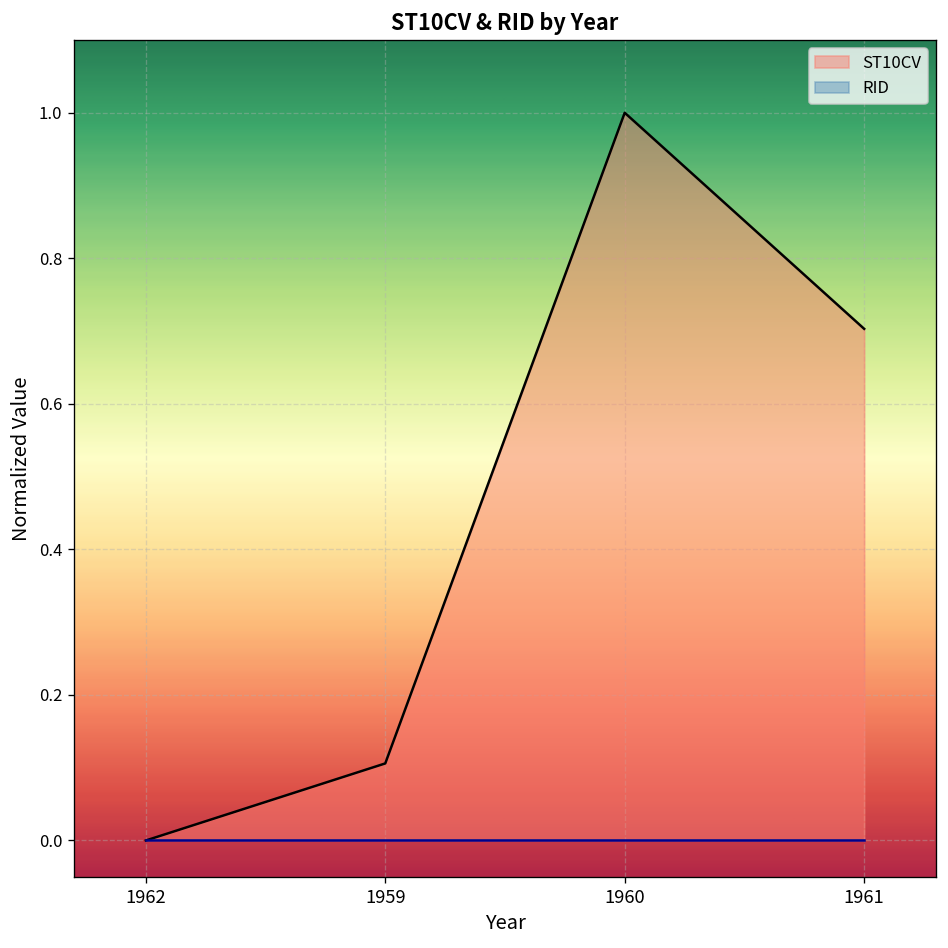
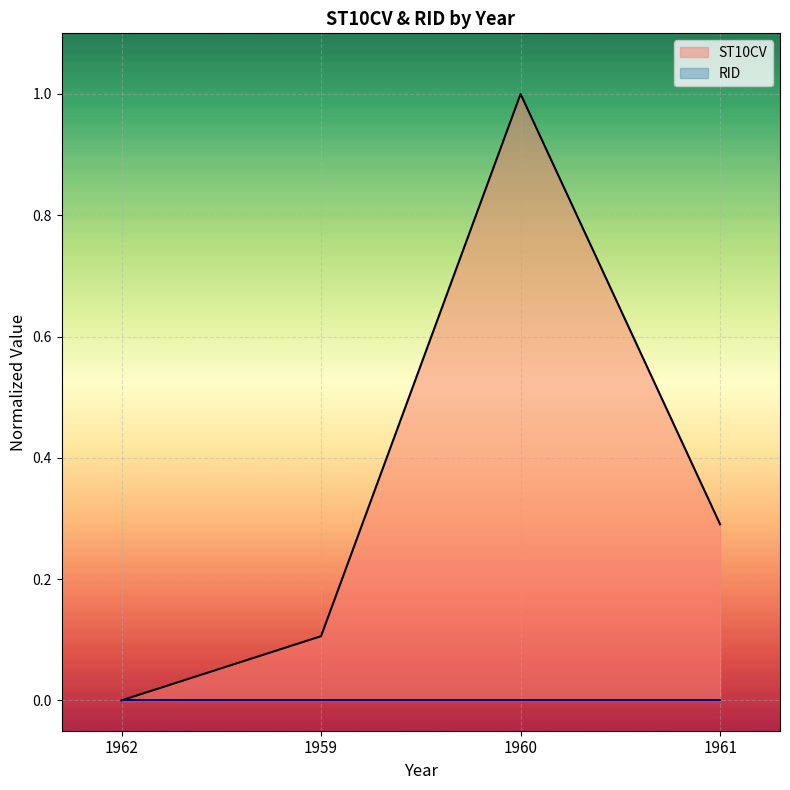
  {
    "ST10CV": {
      "1959": 0.11,
      "1960": 1.00,
-     "1961": 0.70
+     "1961": 0.29
    },
    "RID": {
      "1959": 0.00,
      "1960": 0.00,
      "1961": 0.00
    }
  }
